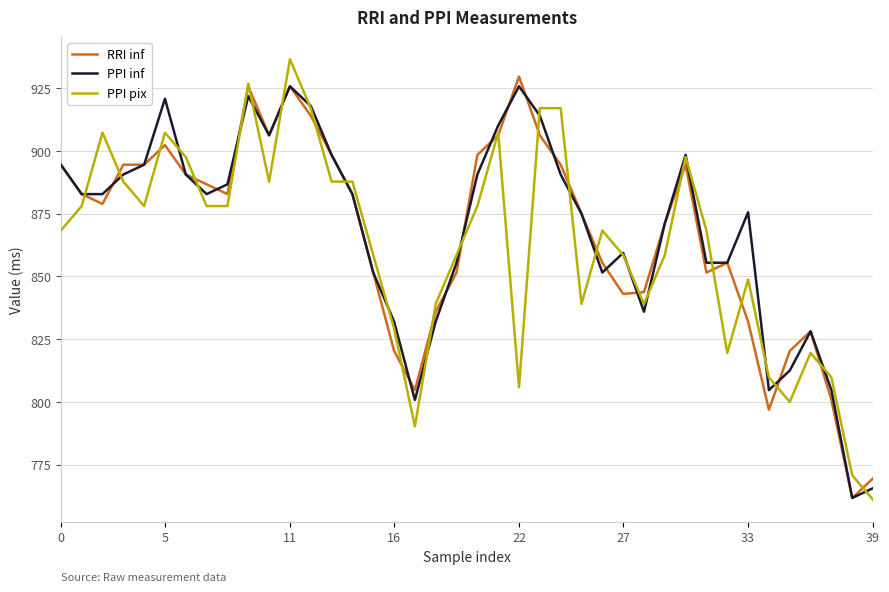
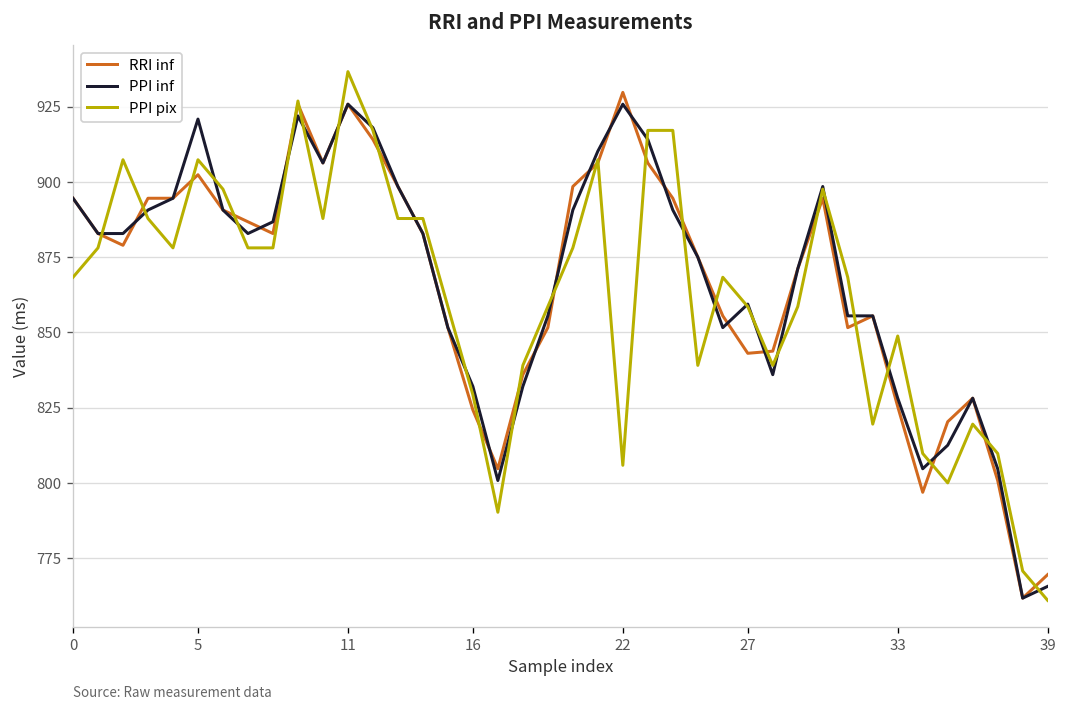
  {
    "RRI inf": {
      "5": 902,
-     "16": 820,
+     "16": 824,
      "22": 930,
      "27": 843,
-     "33": 832,
+     "33": 825,
      "39": 770
    },
    "PPI inf": {
      "5": 921,
      "16": 832,
      "22": 926,
-     "33": 876,
+     "33": 828,
      "39": 766
    },
    "PPI pix": {
      "0": 868,
      "5": 907,
      "11": 937,
      "16": 829,
      "22": 806,
      "33": 849,
      "39": 761
    }
  }
